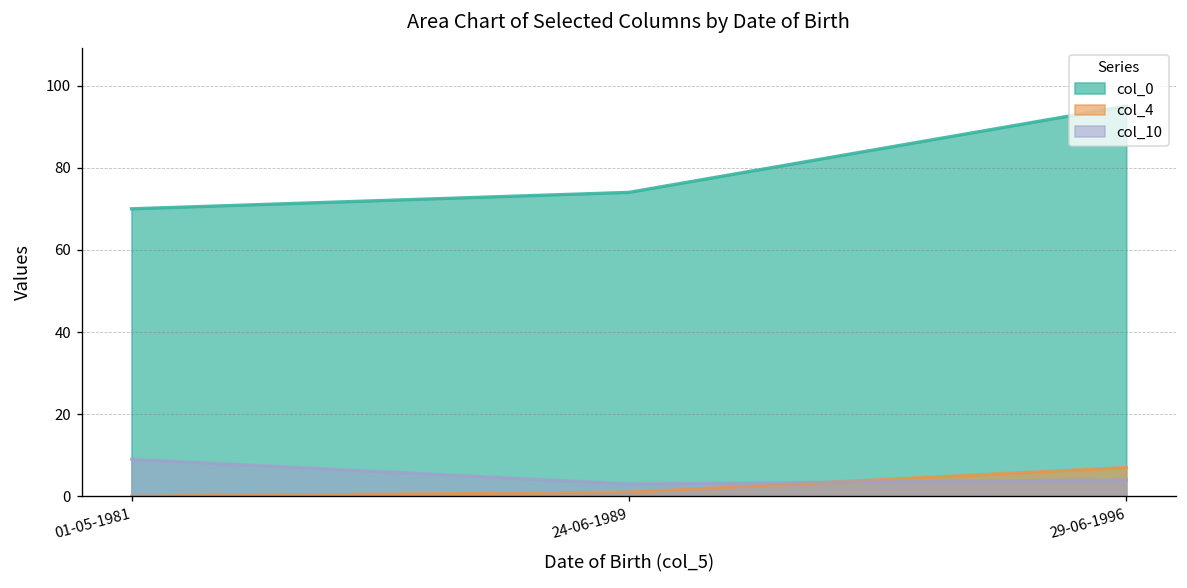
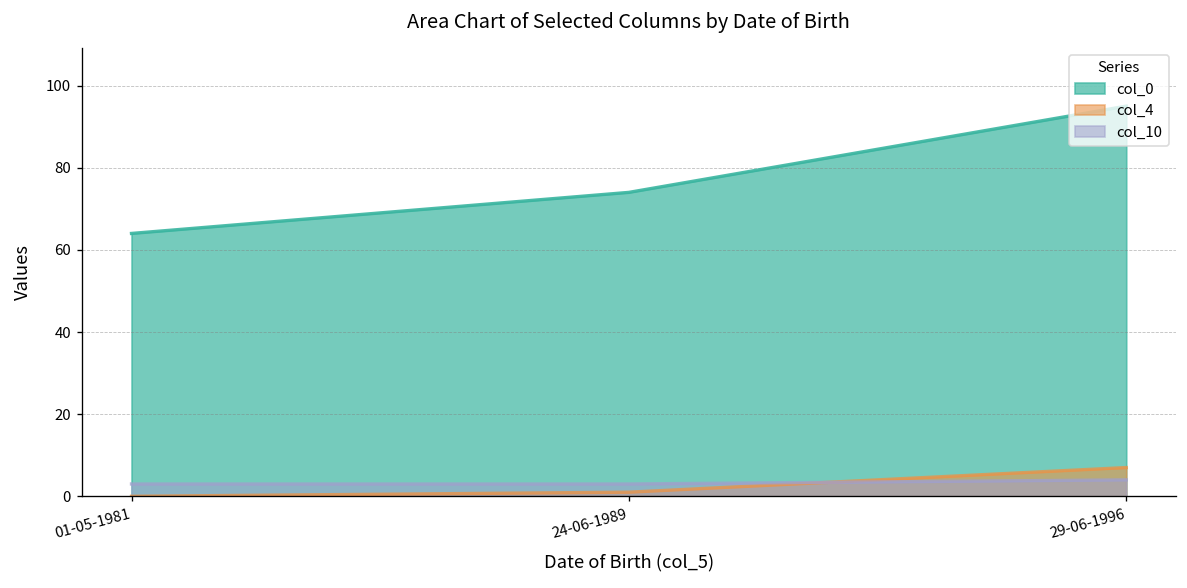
  {
    "col_0": {
-     "01-05-1981": 70,
+     "01-05-1981": 64,
      "24-06-1989": 74
    },
    "col_4": {
      "01-05-1981": 0,
      "24-06-1989": 1,
      "29-06-1996": 7
    },
    "col_10": {
-     "01-05-1981": 9,
+     "01-05-1981": 3,
      "24-06-1989": 3,
      "29-06-1996": 4
    }
  }
